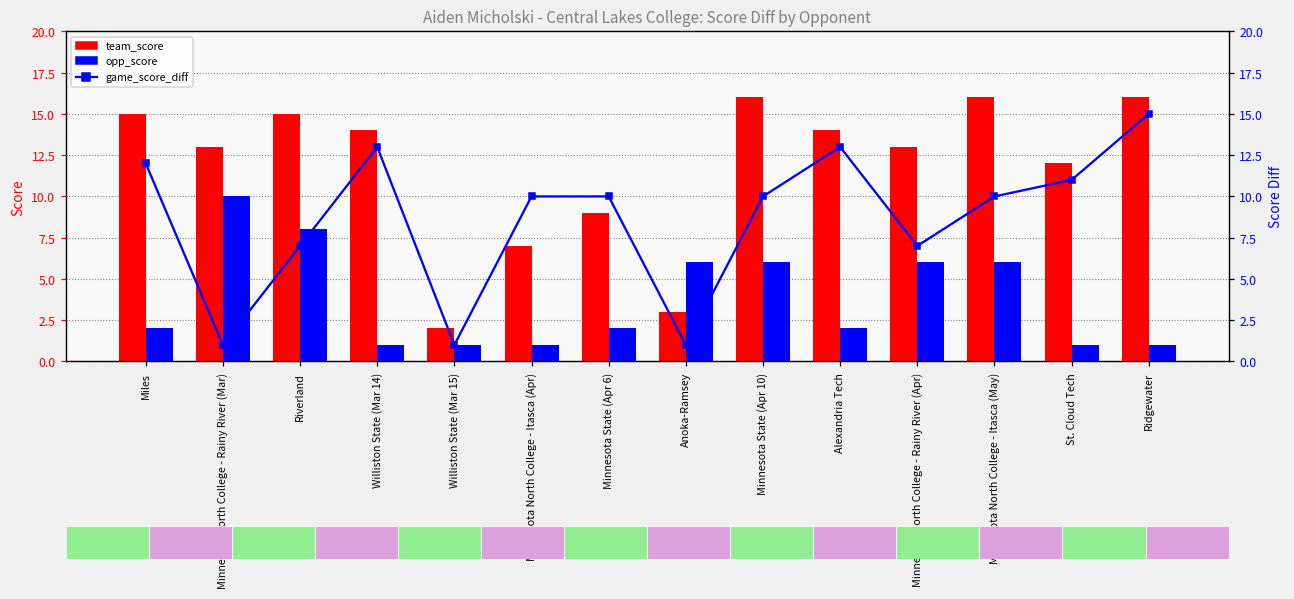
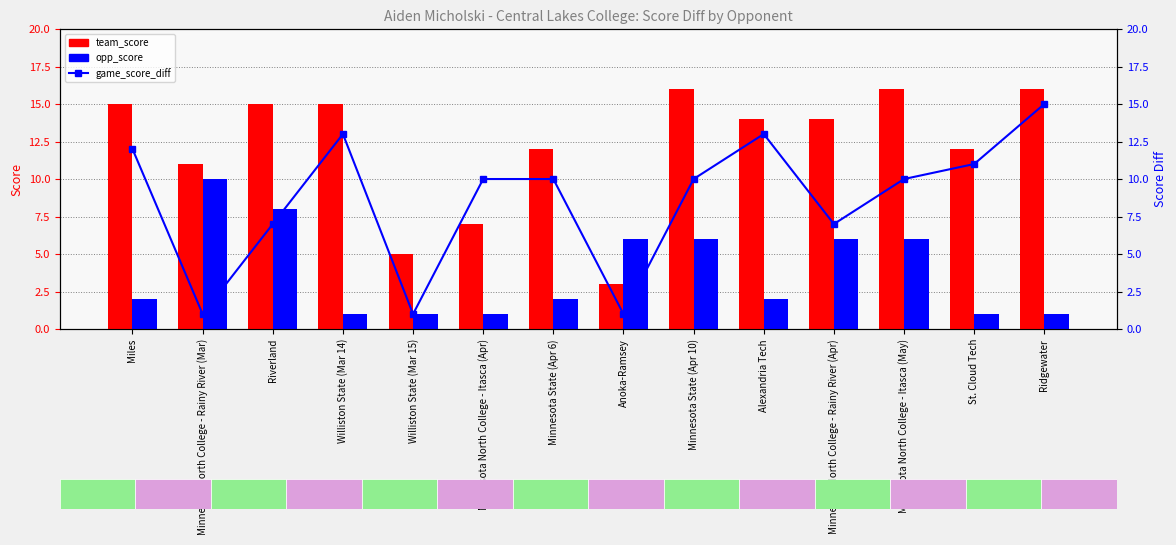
  {
    "team_score": {
      "Miles": 15,
-     "Minnesota North College - Rainy River (Mar)": 13,
+     "Minnesota North College - Rainy River (Mar)": 11,
      "Riverland": 15,
-     "Williston State (Mar 14)": 14,
-     "Williston State (Mar 15)": 2,
+     "Williston State (Mar 14)": 15,
+     "Williston State (Mar 15)": 5,
      "Minnesota North College - Itasca (Apr)": 7,
-     "Minnesota State (Apr 6)": 9,
+     "Minnesota State (Apr 6)": 12,
      "Anoka-Ramsey": 3,
      "Minnesota State (Apr 10)": 16,
      "Alexandria Tech": 14,
-     "Minnesota North College - Rainy River (Apr)": 13,
+     "Minnesota North College - Rainy River (Apr)": 14,
      "Minnesota North College - Itasca (May)": 16,
      "St. Cloud Tech": 12,
      "Ridgewater": 16
    }
  }
